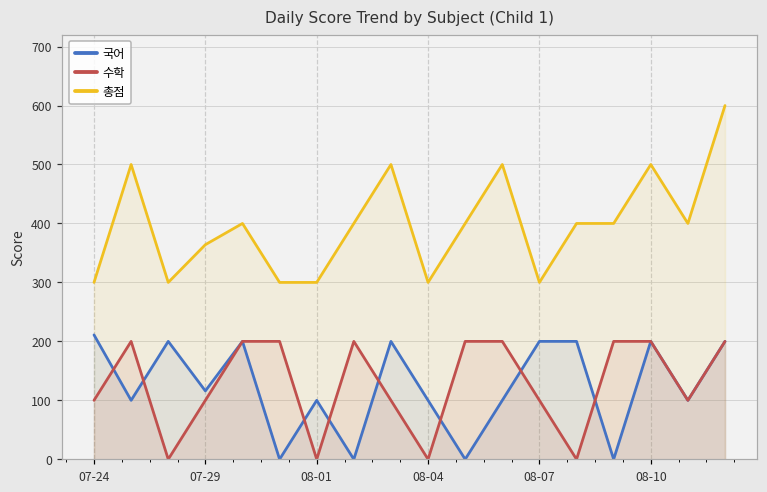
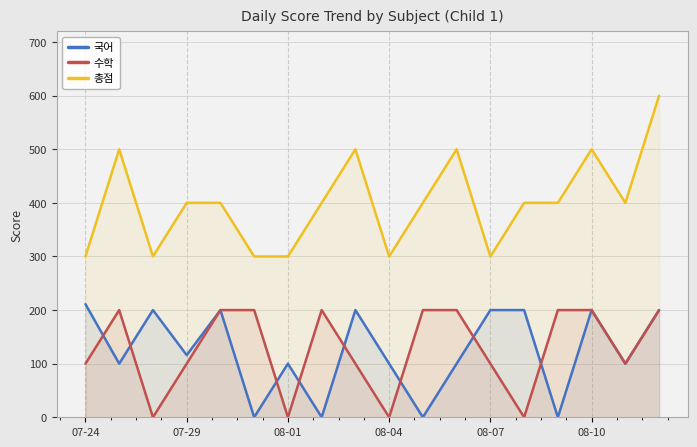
  {
    "국어": {
      "07-24": 210,
      "07-29": 120,
      "08-01": 100,
      "08-04": 100,
      "08-07": 200
    },
    "수학": {
      "07-24": 100,
      "07-29": 100,
      "08-01": 0,
      "08-04": 0,
      "08-07": 100
    },
    "총점": {
      "07-24": 300,
-     "07-29": 360,
+     "07-29": 400,
      "08-01": 300,
      "08-04": 300,
      "08-07": 300,
      "08-10": 500
    }
  }
